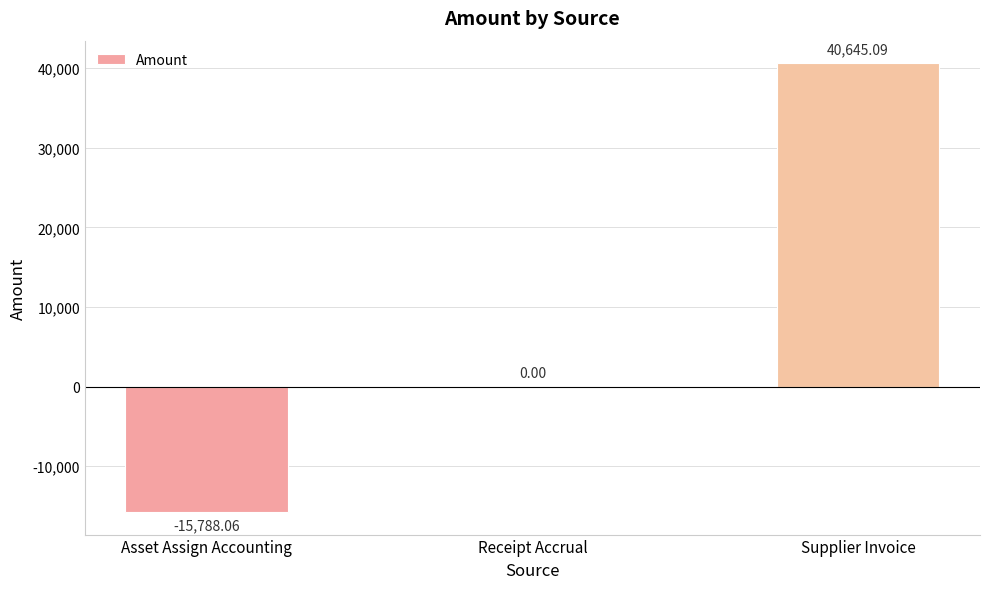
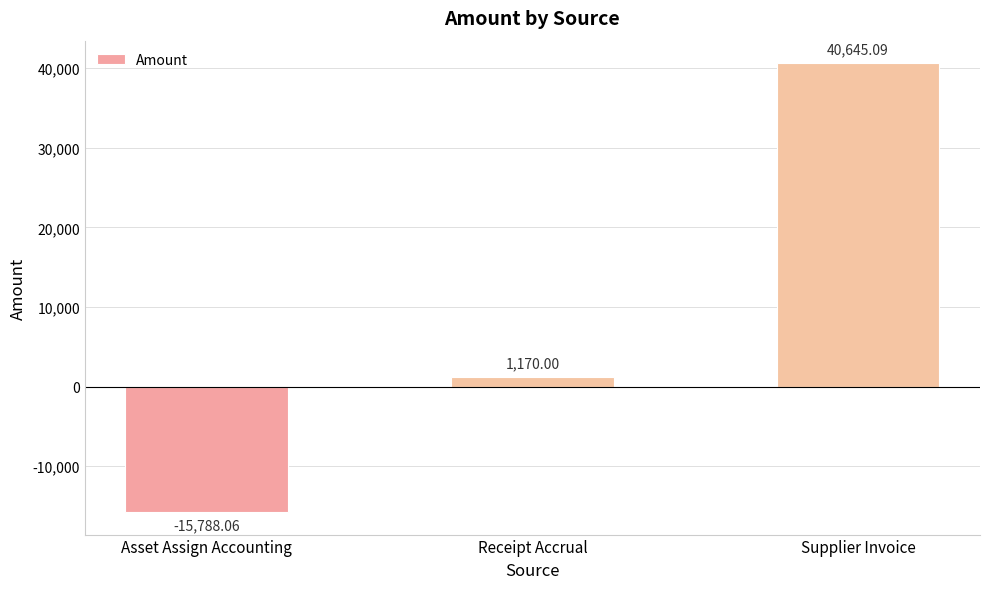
  {
    "Asset Assign Accounting": "-15,788.06",
-   "Receipt Accrual": "0.00",
+   "Receipt Accrual": "1,170.00",
    "Supplier Invoice": "40,645.09"
  }
